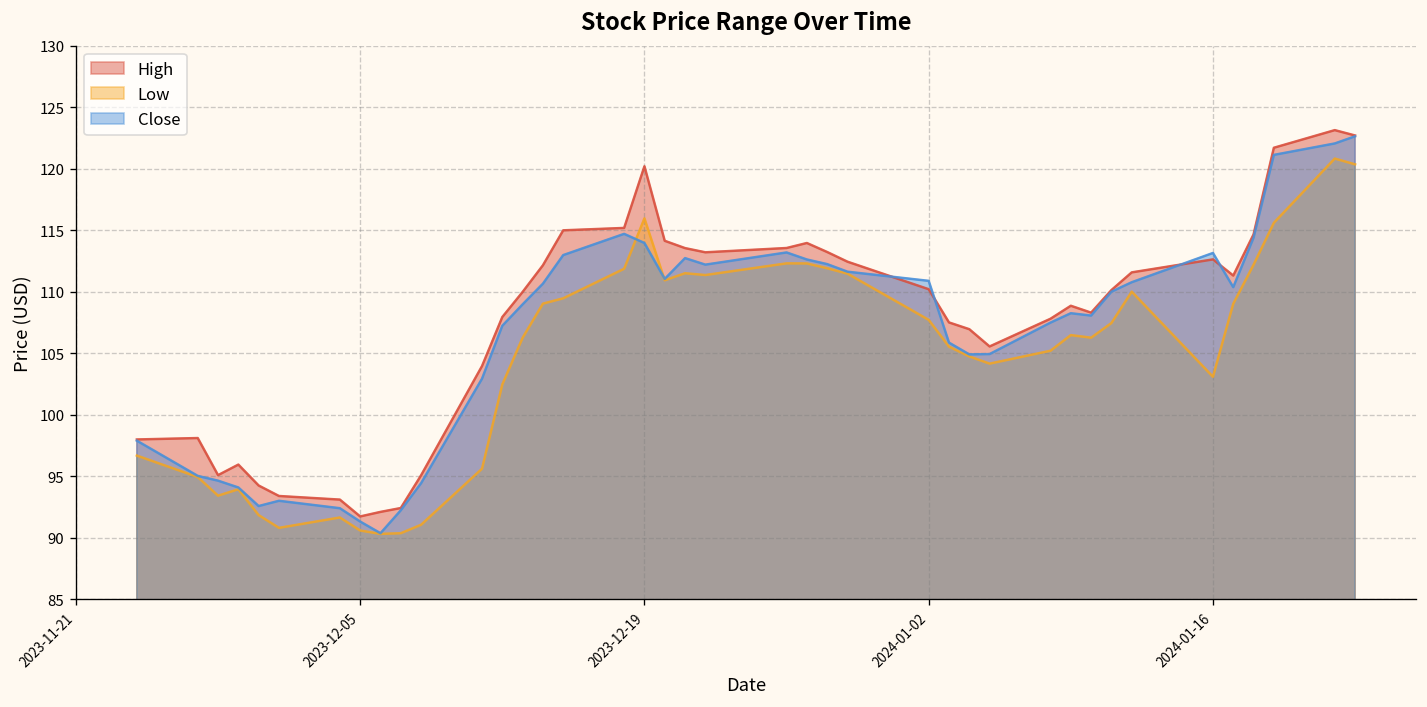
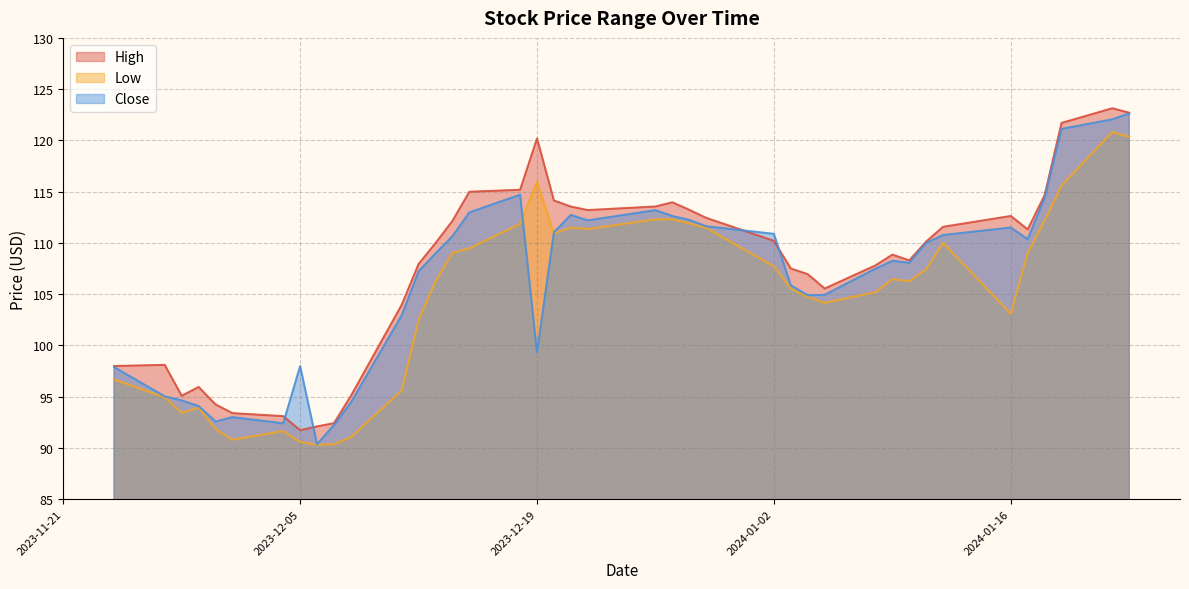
  {
    "High": {
      "2023-12-05": 91.7,
      "2023-12-19": 120.2,
      "2024-01-02": 110.2,
      "2024-01-16": 112.6
    },
    "Low": {
      "2023-12-05": 90.6,
      "2023-12-19": 116.0,
      "2024-01-02": 107.7,
      "2024-01-16": 103.1
    },
    "Close": {
-     "2023-12-05": 91.3,
-     "2023-12-19": 114.0,
+     "2023-12-05": 98.0,
+     "2023-12-19": 99.3,
      "2024-01-02": 110.9,
-     "2024-01-16": 113.1
+     "2024-01-16": 111.5
    }
  }
